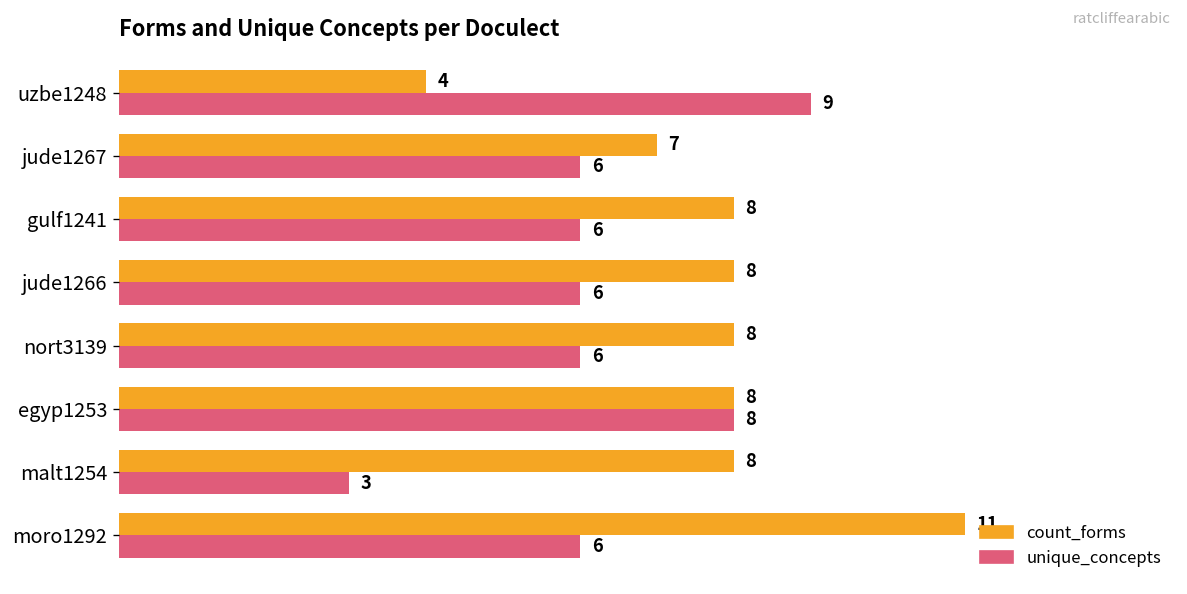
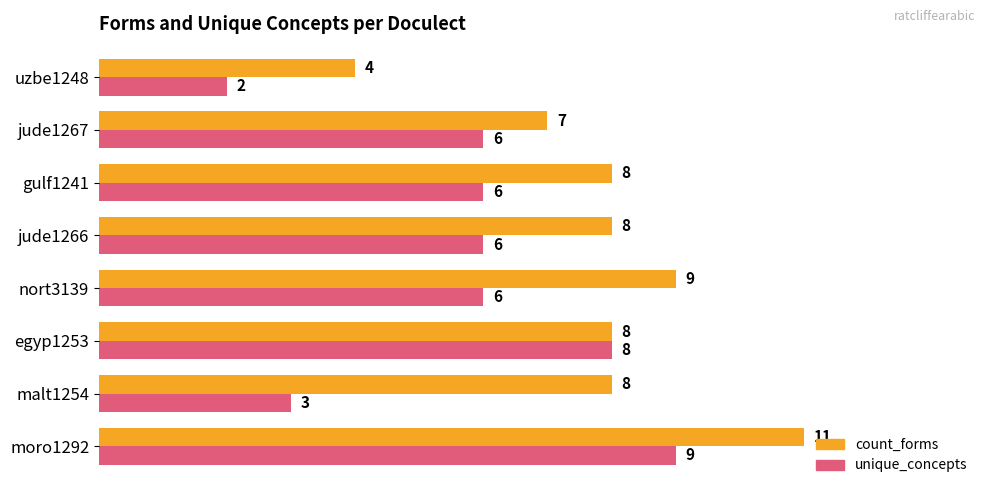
  {
    "count_forms": {
      "uzbe1248": 4,
      "jude1267": 7,
      "gulf1241": 8,
      "jude1266": 8,
-     "nort3139": 8,
+     "nort3139": 9,
      "egyp1253": 8,
      "malt1254": 8,
      "moro1292": 11
    },
    "unique_concepts": {
-     "uzbe1248": 9,
+     "uzbe1248": 2,
      "jude1267": 6,
      "gulf1241": 6,
      "jude1266": 6,
      "nort3139": 6,
      "egyp1253": 8,
      "malt1254": 3,
-     "moro1292": 6
+     "moro1292": 9
    }
  }
